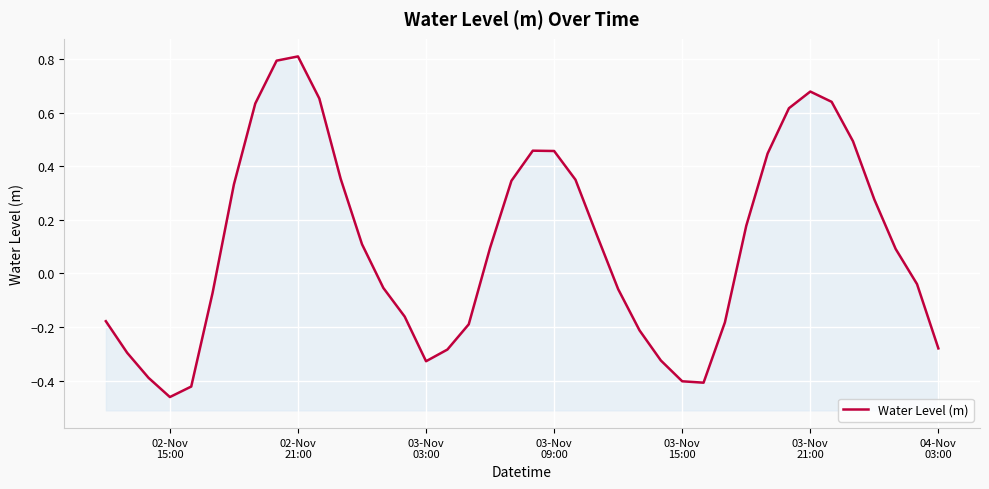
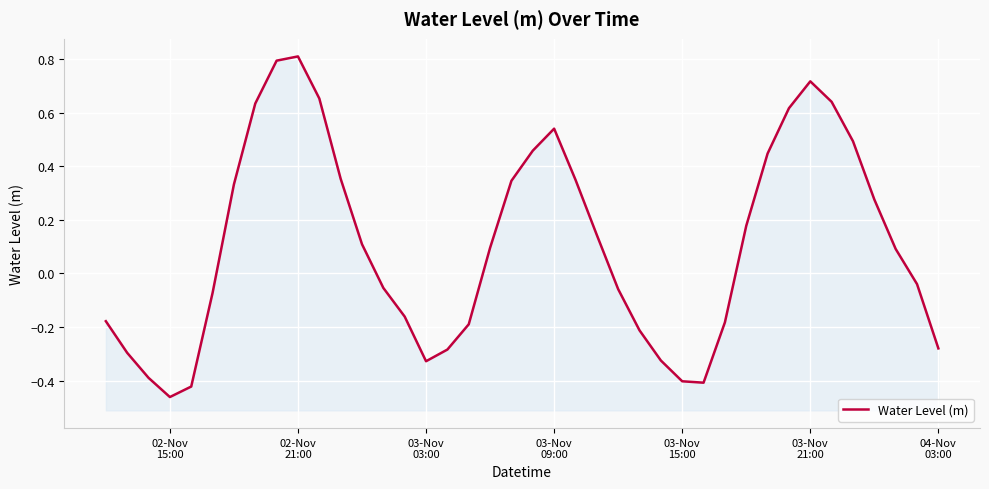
  {
    "02-Nov 15:00": -0.46,
    "02-Nov 21:00": 0.81,
    "03-Nov 03:00": -0.33,
-   "03-Nov 09:00": 0.46,
+   "03-Nov 09:00": 0.54,
    "03-Nov 15:00": -0.40,
-   "03-Nov 21:00": 0.68,
+   "03-Nov 21:00": 0.72,
    "04-Nov 03:00": -0.28
  }
